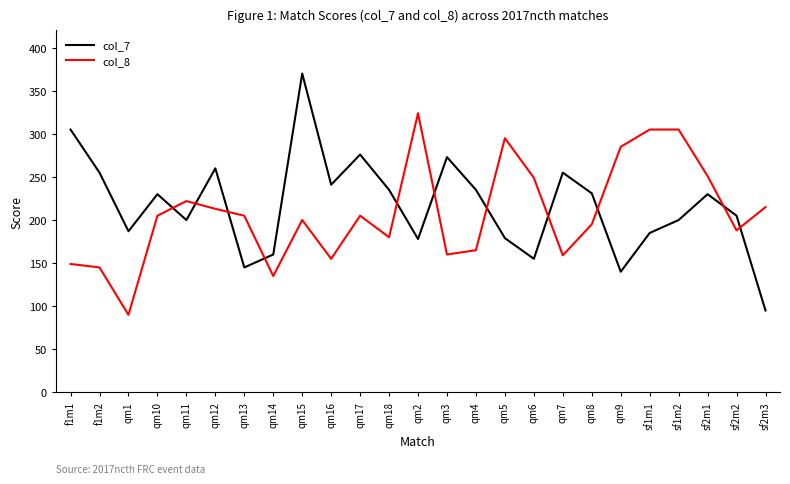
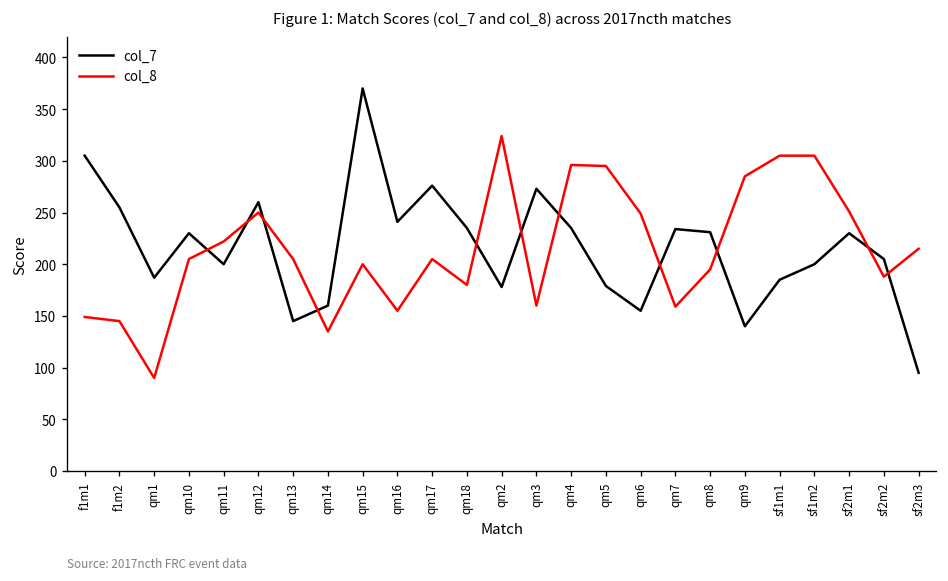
  {
    "col_7": {
      "f1m1": 310,
      "f1m2": 260,
      "qm1": 190,
      "qm10": 230,
      "qm11": 200,
      "qm12": 260,
      "qm13": 150,
      "qm14": 160,
      "qm15": 370,
      "qm16": 240,
      "qm17": 280,
      "qm18": 240,
      "qm2": 180,
      "qm3": 270,
      "qm4": 240,
      "qm5": 180,
      "qm6": 160,
-     "qm7": 260,
+     "qm7": 230,
      "qm8": 230,
      "qm9": 140,
      "sf1m1": 190,
      "sf1m2": 200,
      "sf2m1": 230,
      "sf2m2": 210,
      "sf2m3": 100
    },
    "col_8": {
      "f1m1": 150,
      "f1m2": 150,
      "qm1": 90,
      "qm10": 210,
      "qm11": 220,
-     "qm12": 210,
+     "qm12": 250,
      "qm13": 210,
      "qm14": 140,
      "qm15": 200,
      "qm16": 160,
      "qm17": 210,
      "qm18": 180,
      "qm2": 320,
      "qm3": 160,
-     "qm4": 170,
+     "qm4": 300,
      "qm5": 300,
      "qm6": 250,
      "qm7": 160,
      "qm8": 200,
      "qm9": 290,
      "sf1m1": 310,
      "sf1m2": 310,
      "sf2m1": 250,
      "sf2m2": 190,
      "sf2m3": 220
    }
  }
